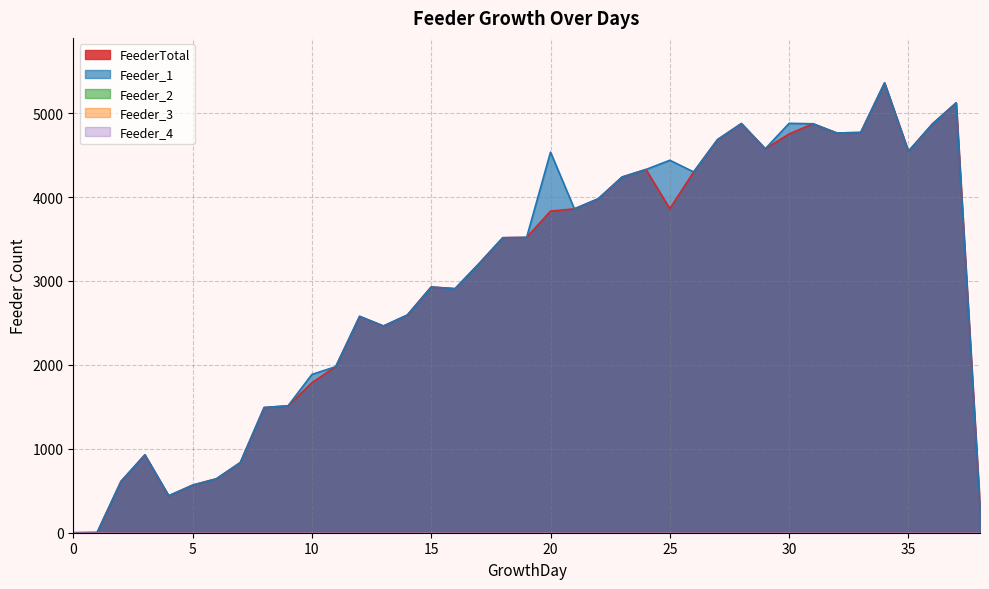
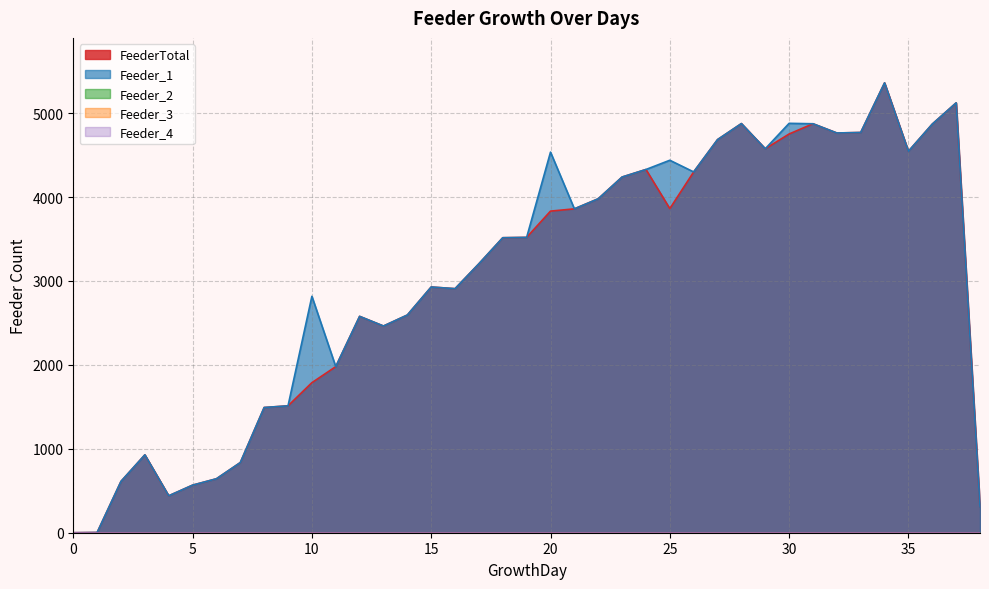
  {
    "FeederTotal": {
      "10": 1800,
      "20": 3800,
      "25": 3900,
      "30": 4800
    },
    "Feeder_1": {
-     "10": 1900,
+     "10": 2800,
      "20": 4500,
      "25": 4400,
      "30": 4900
    },
    "Feeder_4": {
      "5": 0,
      "10": 0,
      "15": 0,
      "20": 0,
      "25": 0,
      "30": 0,
      "35": 0
    }
  }
